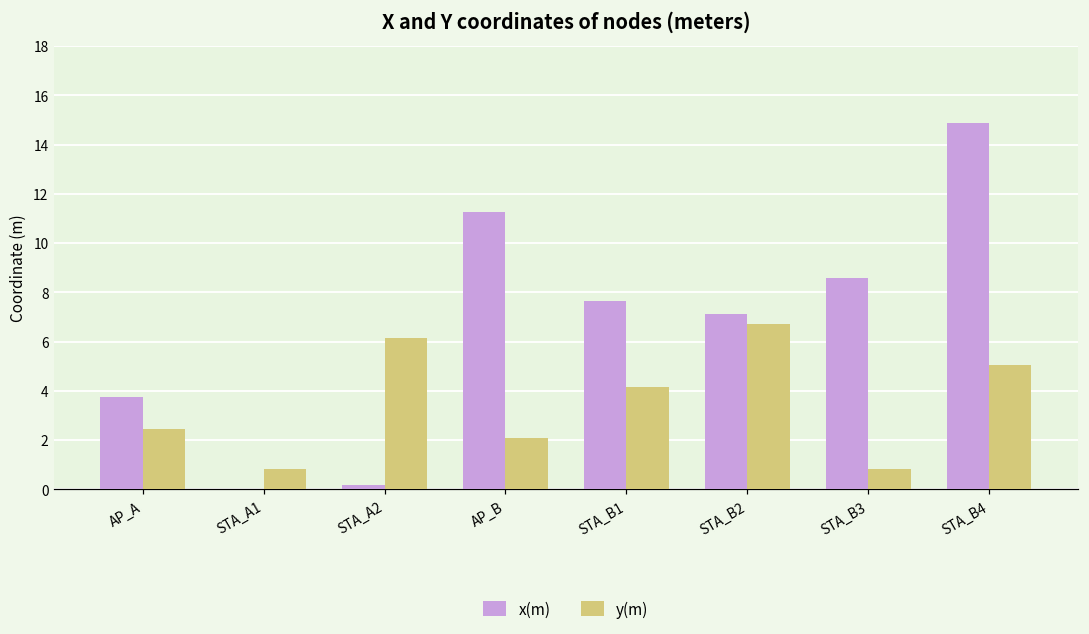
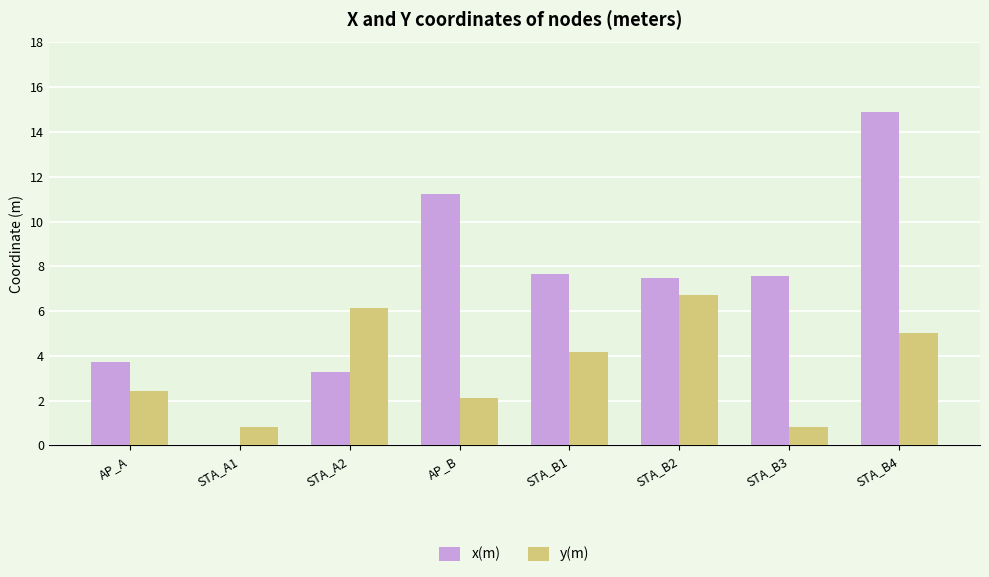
  {
    "x(m)": {
      "AP_A": 3.8,
-     "STA_A2": 0.2,
+     "STA_A2": 3.3,
      "AP_B": 11.3,
      "STA_B1": 7.6,
-     "STA_B2": 7.1,
-     "STA_B3": 8.6,
+     "STA_B2": 7.5,
+     "STA_B3": 7.6,
      "STA_B4": 14.9
    },
    "y(m)": {
      "AP_A": 2.4,
      "STA_A1": 0.8,
      "STA_A2": 6.2,
      "AP_B": 2.1,
      "STA_B1": 4.2,
      "STA_B2": 6.7,
      "STA_B3": 0.8,
      "STA_B4": 5.0
    }
  }
